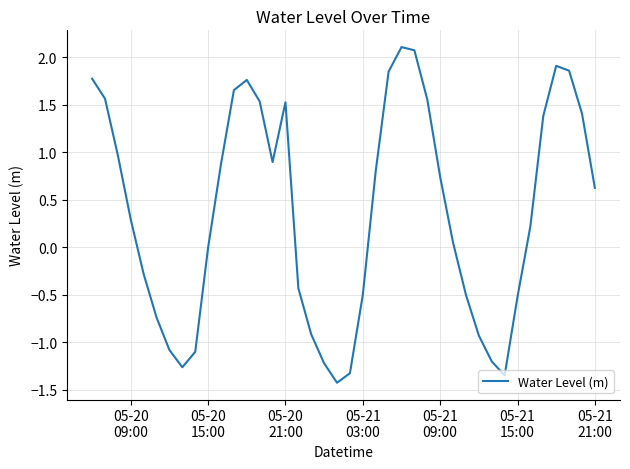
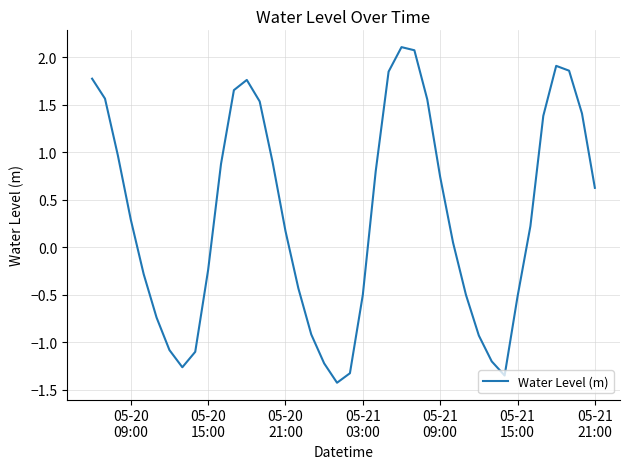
  {
    "05-20 09:00": 0.3,
-   "05-20 15:00": 0.0,
-   "05-20 21:00": 1.5,
+   "05-20 15:00": -0.2,
+   "05-20 21:00": 0.2,
    "05-21 03:00": -0.5,
    "05-21 09:00": 0.7,
    "05-21 15:00": -0.5,
    "05-21 21:00": 0.6
  }
